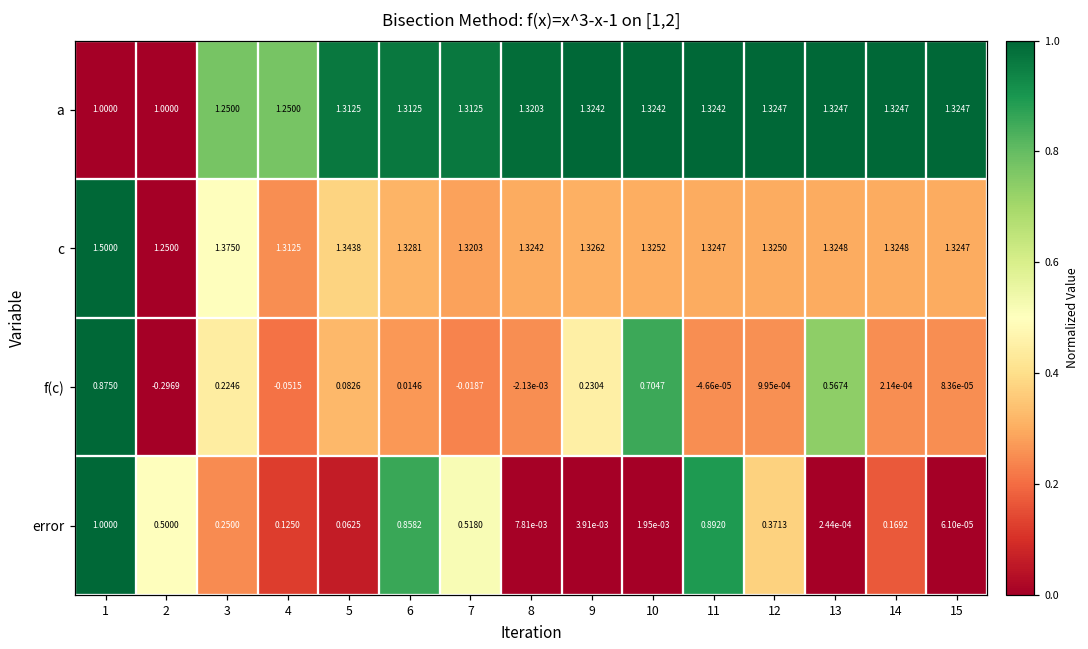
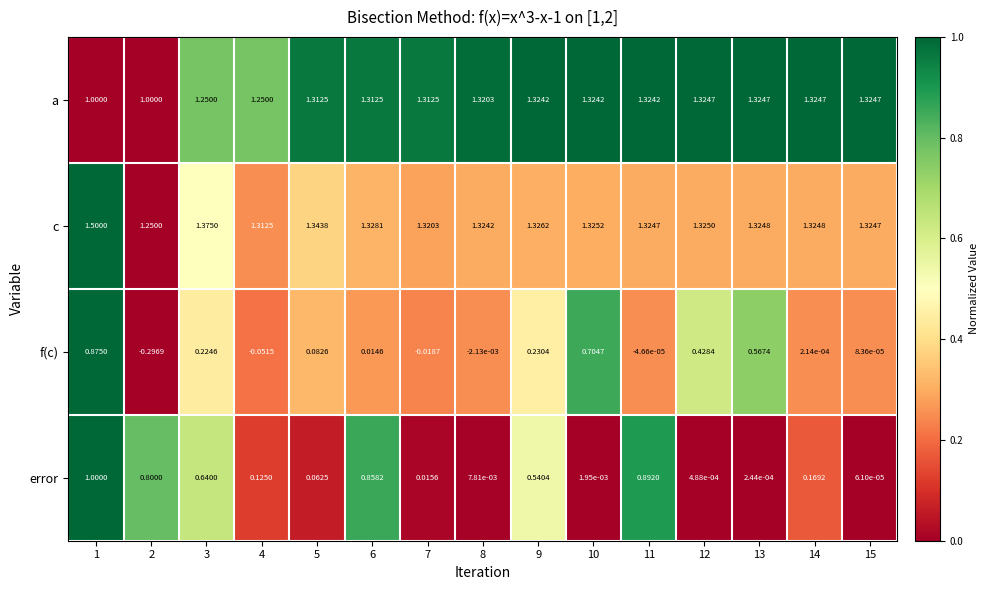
  {
    "a": {
      "1": "1.0000",
      "2": "1.0000",
      "3": "1.2500",
      "4": "1.2500",
      "5": "1.3125",
      "6": "1.3125",
      "7": "1.3125",
      "8": "1.3203",
      "9": "1.3242",
      "10": "1.3242",
      "11": "1.3242",
      "12": "1.3247",
      "13": "1.3247",
      "14": "1.3247",
      "15": "1.3247"
    },
    "c": {
      "1": "1.5000",
      "2": "1.2500",
      "3": "1.3750",
      "4": "1.3125",
      "5": "1.3438",
      "6": "1.3281",
      "7": "1.3203",
      "8": "1.3242",
      "9": "1.3262",
      "10": "1.3252",
      "11": "1.3247",
      "12": "1.3250",
      "13": "1.3248",
      "14": "1.3248",
      "15": "1.3247"
    },
    "f(c)": {
      "1": "0.8750",
      "2": "-0.2969",
      "3": "0.2246",
      "4": "-0.0515",
      "5": "0.0826",
      "6": "0.0146",
      "7": "-0.0187",
      "8": "-2.13e-03",
      "9": "0.2304",
      "10": "0.7047",
      "11": "-4.66e-05",
-     "12": "9.95e-04",
+     "12": "0.4284",
      "13": "0.5674",
      "14": "2.14e-04",
      "15": "8.36e-05"
    },
    "error": {
      "1": "1.0000",
-     "2": "0.5000",
-     "3": "0.2500",
+     "2": "0.8000",
+     "3": "0.6400",
      "4": "0.1250",
      "5": "0.0625",
      "6": "0.8582",
-     "7": "0.5180",
+     "7": "0.0156",
      "8": "7.81e-03",
-     "9": "3.91e-03",
+     "9": "0.5404",
      "10": "1.95e-03",
      "11": "0.8920",
-     "12": "0.3713",
+     "12": "4.88e-04",
      "13": "2.44e-04",
      "14": "0.1692",
      "15": "6.10e-05"
    }
  }
